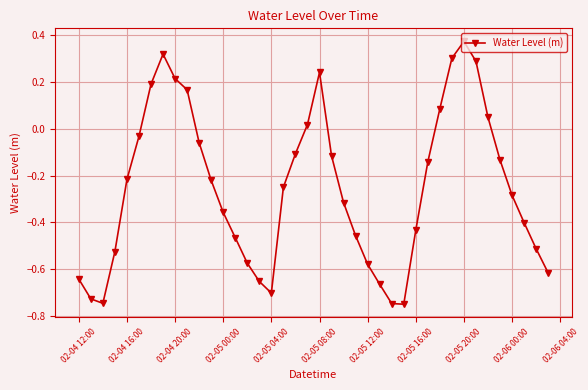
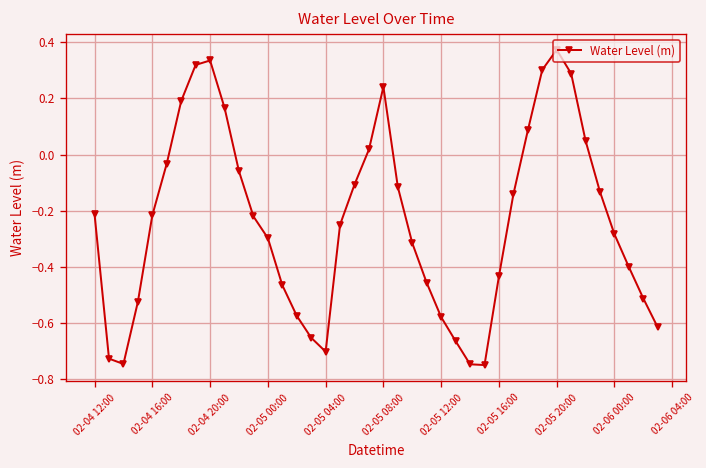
  {
-   "02-04 12:00": -0.64,
+   "02-04 12:00": -0.21,
    "02-04 16:00": -0.22,
-   "02-04 20:00": 0.21,
-   "02-05 00:00": -0.36,
+   "02-04 20:00": 0.34,
+   "02-05 00:00": -0.30,
    "02-05 04:00": -0.70,
    "02-05 08:00": 0.24,
    "02-05 12:00": -0.58,
    "02-05 16:00": -0.43,
    "02-06 00:00": -0.28
  }
